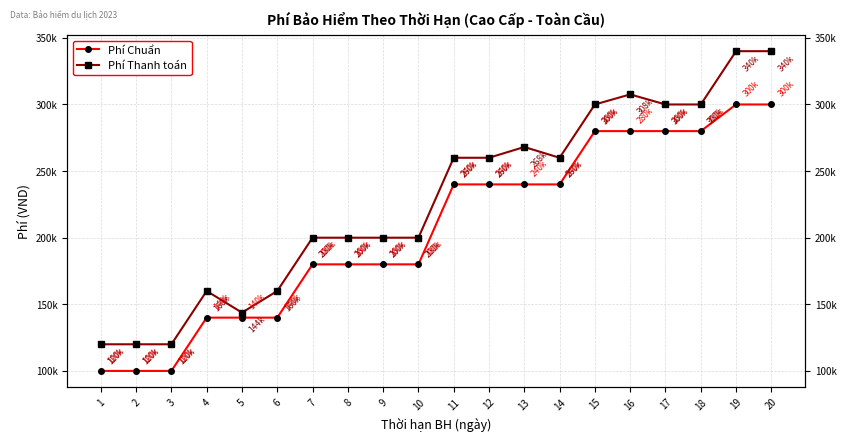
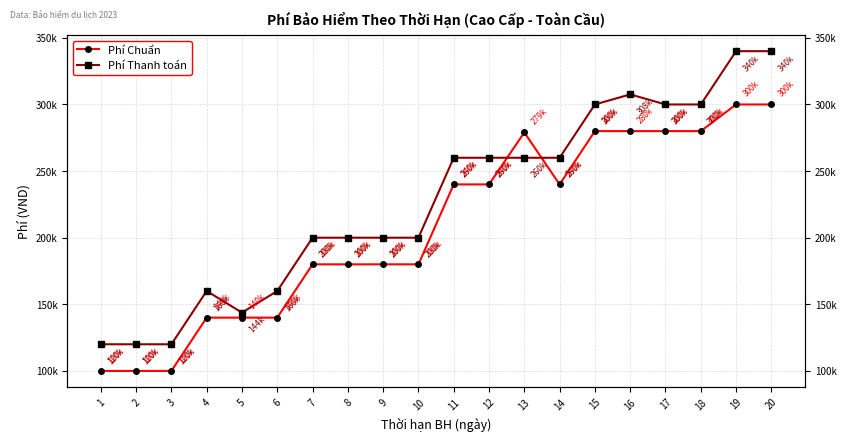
  {
    "Phí Chuẩn": {
      "5": "140k",
-     "13": "240k",
+     "13": "279k",
      "19": "300k",
      "20": "300k"
    },
    "Phí Thanh toán": {
      "5": "144k",
-     "13": "268k",
+     "13": "260k",
      "19": "340k",
      "20": "340k"
    }
  }
